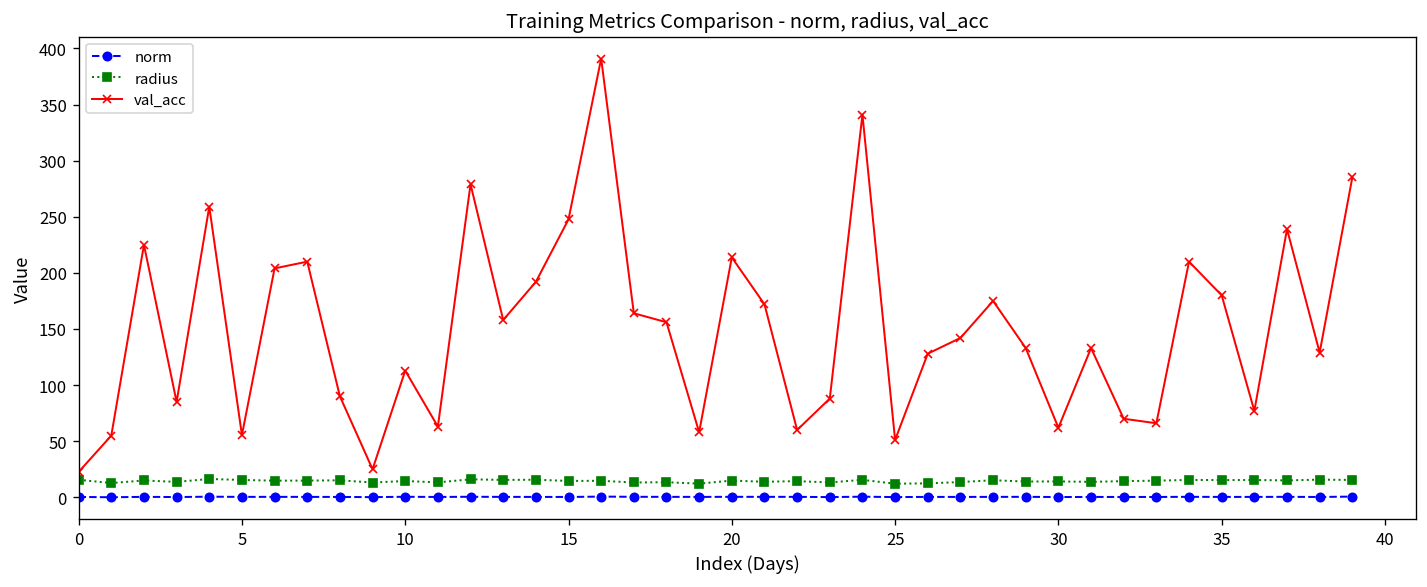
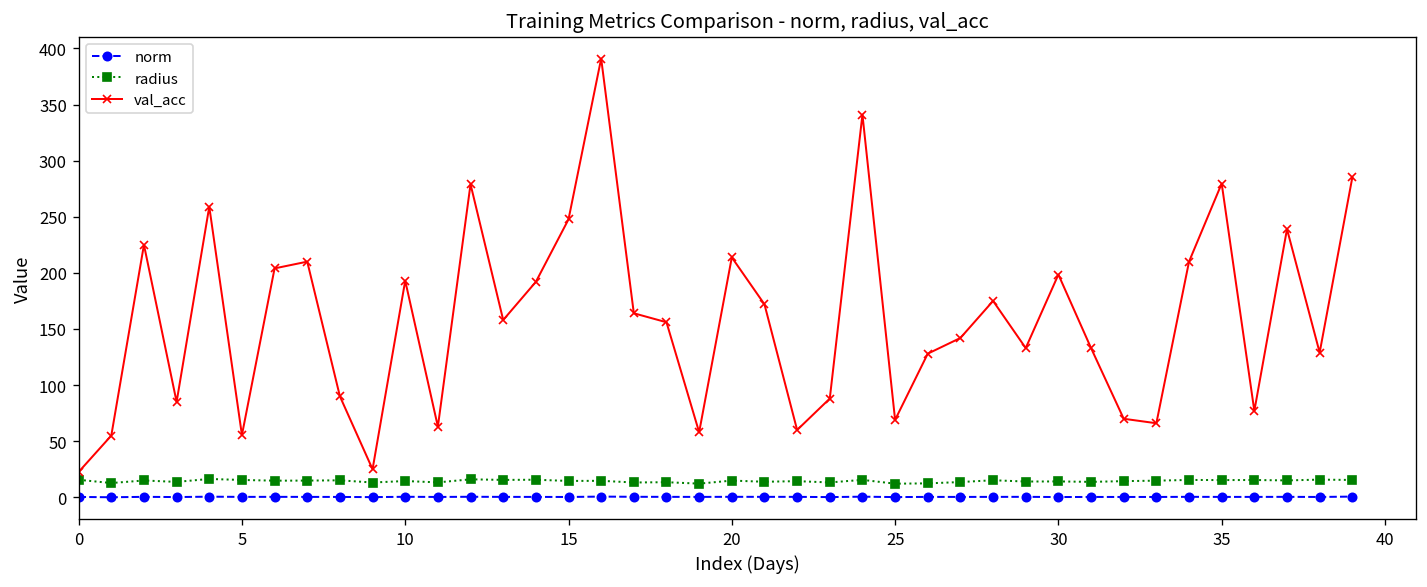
  {
    "norm": {
      "0": 0,
      "5": 0,
      "10": 0,
      "15": 0,
      "20": 0,
      "25": 0,
      "30": 0,
      "35": 0
    },
    "radius": {
      "0": 20,
      "5": 20,
      "10": 10,
      "15": 10,
      "20": 10,
      "25": 10,
      "30": 10,
      "35": 20
    },
    "val_acc": {
      "0": 20,
      "5": 60,
-     "10": 110,
+     "10": 190,
      "15": 250,
      "20": 210,
-     "25": 50,
-     "30": 60,
-     "35": 180
+     "25": 70,
+     "30": 200,
+     "35": 280
    }
  }
